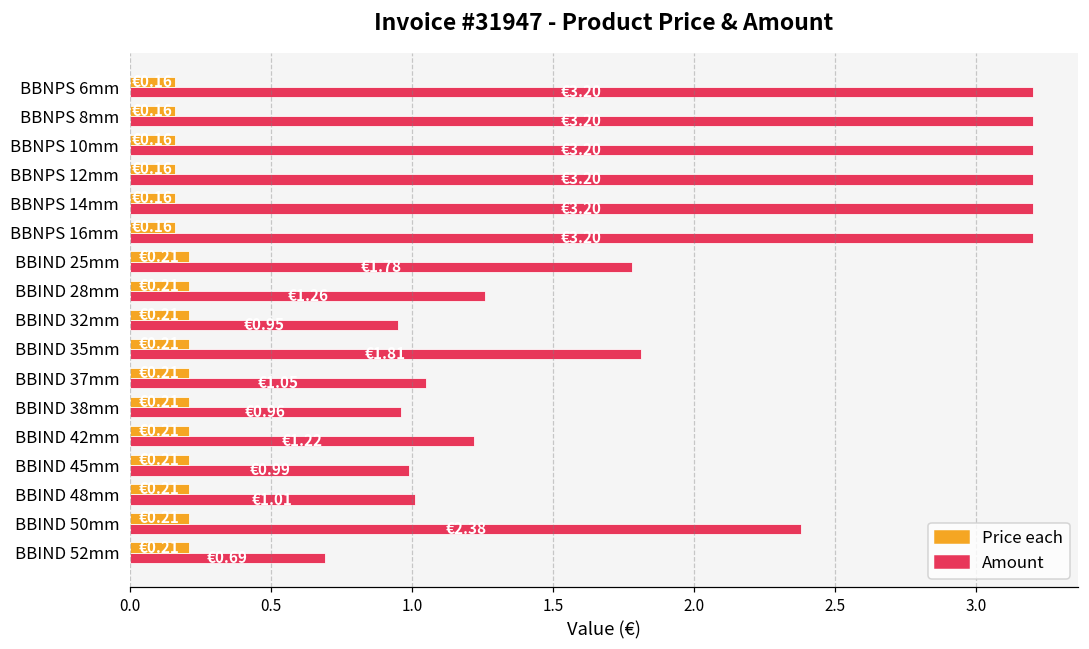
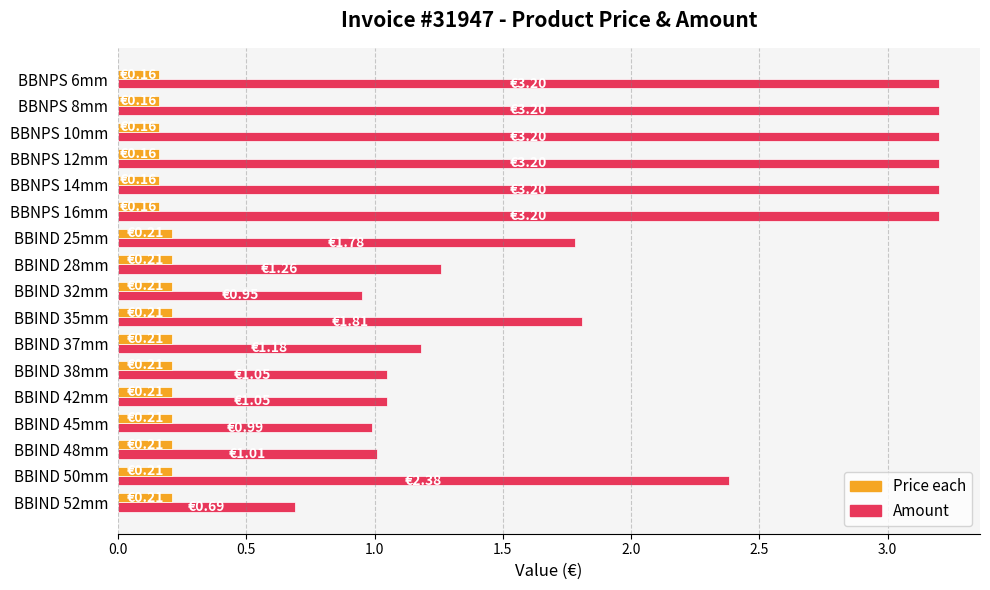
  {
    "Amount": {
      "BBNPS 6mm": "3.20",
      "BBNPS 8mm": "3.20",
      "BBNPS 10mm": "3.20",
      "BBNPS 12mm": "3.20",
      "BBNPS 14mm": "3.20",
      "BBNPS 16mm": "3.20",
      "BBIND 25mm": "1.78",
      "BBIND 28mm": "1.26",
      "BBIND 32mm": "0.95",
      "BBIND 35mm": "1.81",
-     "BBIND 37mm": "1.05",
-     "BBIND 38mm": "0.96",
-     "BBIND 42mm": "1.22",
+     "BBIND 37mm": "1.18",
+     "BBIND 38mm": "1.05",
+     "BBIND 42mm": "1.05",
      "BBIND 45mm": "0.99",
      "BBIND 50mm": "2.38",
      "BBIND 52mm": "0.69"
    },
    "Price each": {
      "BBNPS 6mm": "€0.16",
      "BBNPS 8mm": "€0.16",
      "BBNPS 10mm": "€0.16",
      "BBNPS 12mm": "€0.16",
      "BBNPS 14mm": "€0.16",
      "BBNPS 16mm": "€0.16",
      "BBIND 25mm": "€0.21",
      "BBIND 28mm": "€0.21",
      "BBIND 32mm": "€0.21",
      "BBIND 35mm": "€0.21",
      "BBIND 37mm": "€0.21",
      "BBIND 38mm": "€0.21",
      "BBIND 42mm": "€0.21",
      "BBIND 45mm": "€0.21",
      "BBIND 48mm": "€0.21",
      "BBIND 50mm": "€0.21",
      "BBIND 52mm": "€0.21"
    }
  }
